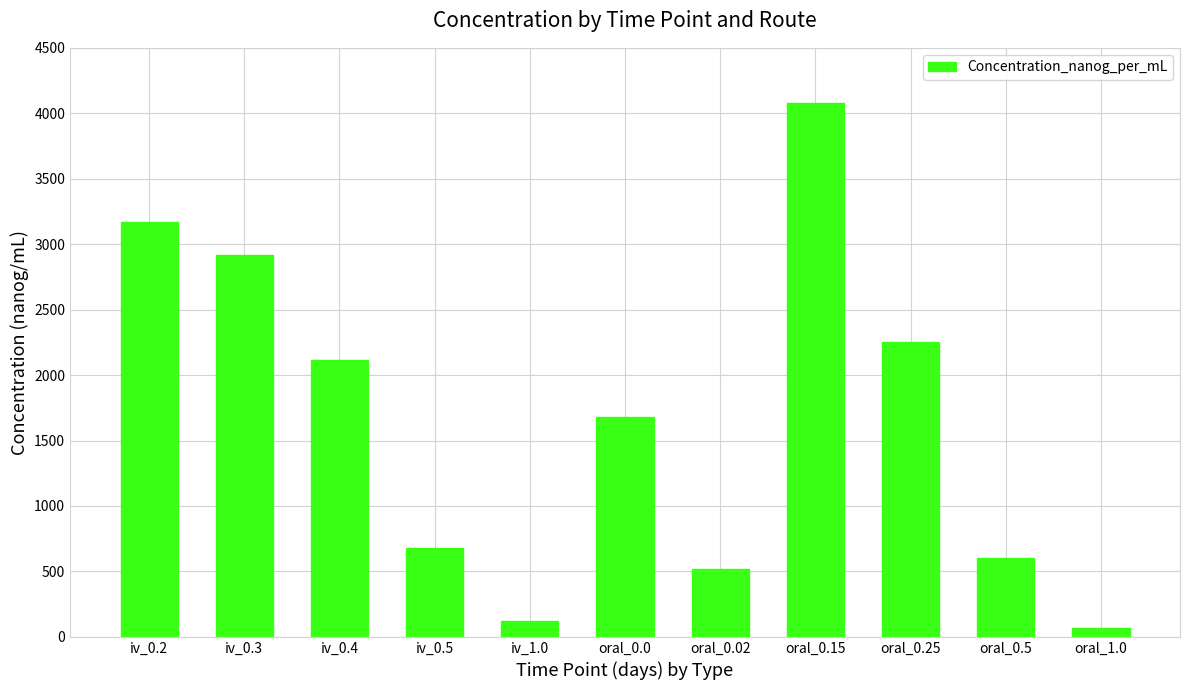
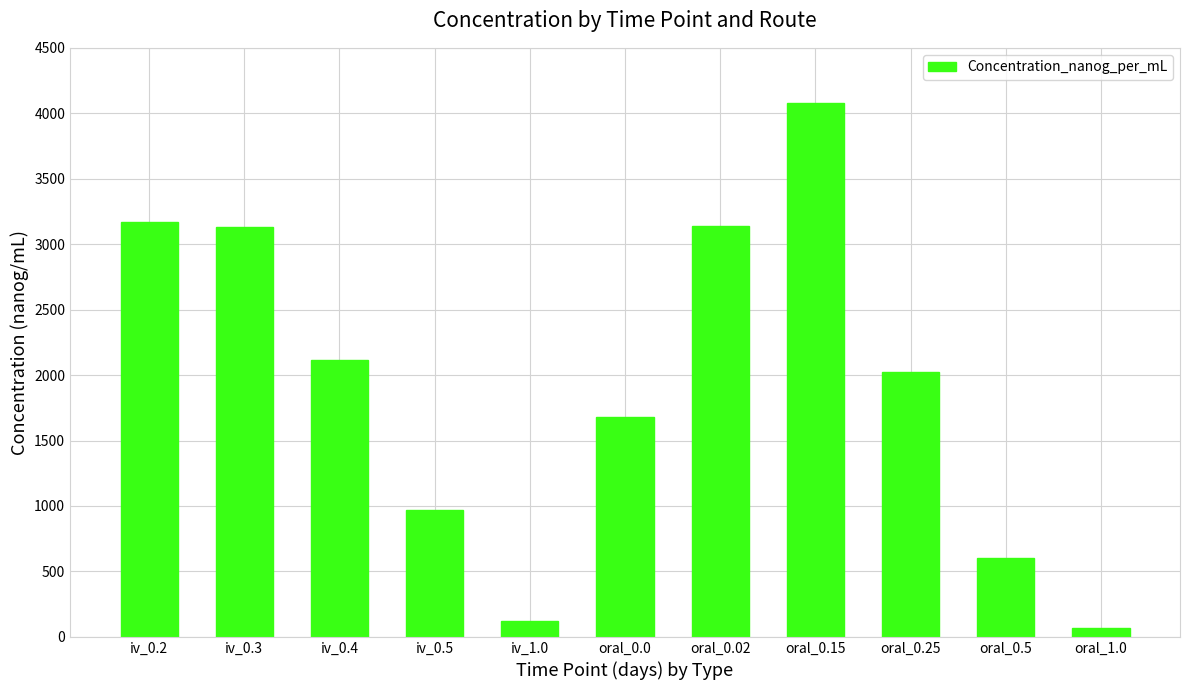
  {
    "iv_0.2": 3170,
-   "iv_0.3": 2920,
+   "iv_0.3": 3130,
    "iv_0.4": 2110,
-   "iv_0.5": 680,
+   "iv_0.5": 970,
    "iv_1.0": 120,
    "oral_0.0": 1680,
-   "oral_0.02": 520,
+   "oral_0.02": 3140,
    "oral_0.15": 4080,
-   "oral_0.25": 2250,
+   "oral_0.25": 2030,
    "oral_0.5": 600,
    "oral_1.0": 70
  }
